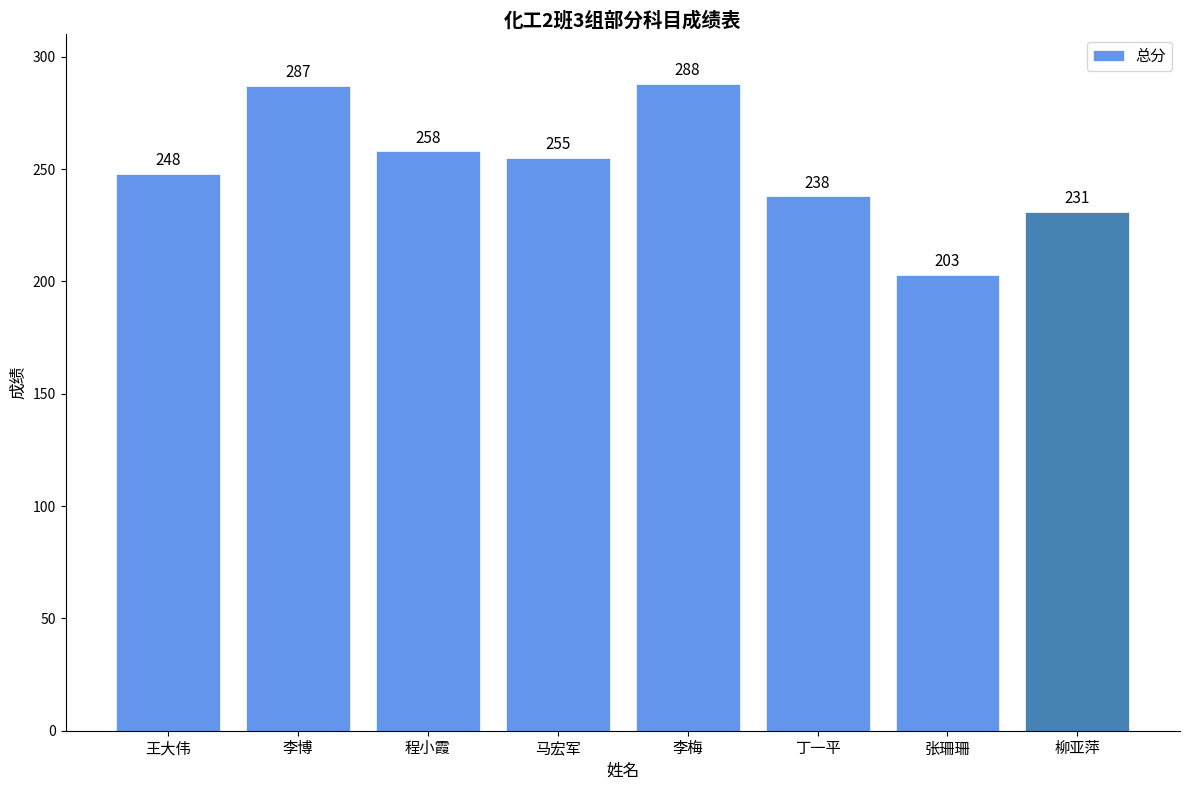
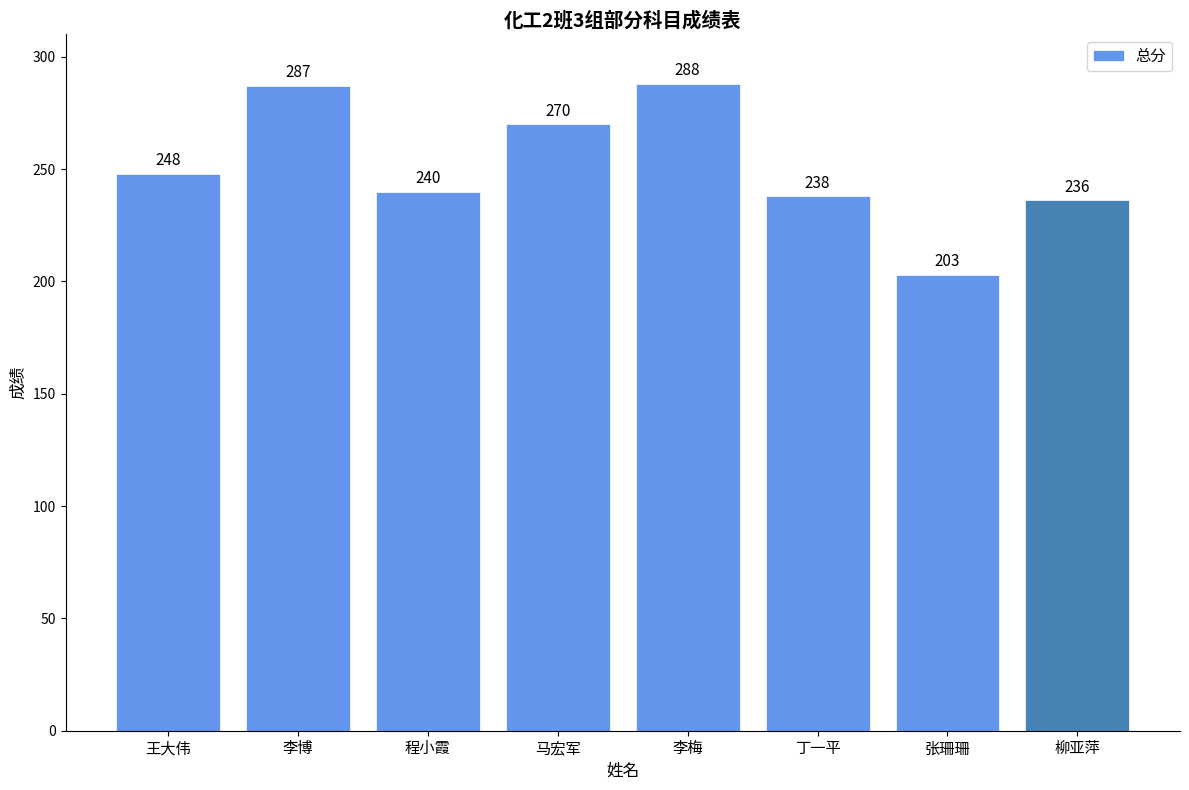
  {
    "王大伟": 248,
    "李博": 287,
-   "程小霞": 258,
-   "马宏军": 255,
+   "程小霞": 240,
+   "马宏军": 270,
    "李梅": 288,
    "丁一平": 238,
    "张珊珊": 203,
-   "柳亚萍": 231
+   "柳亚萍": 236
  }
